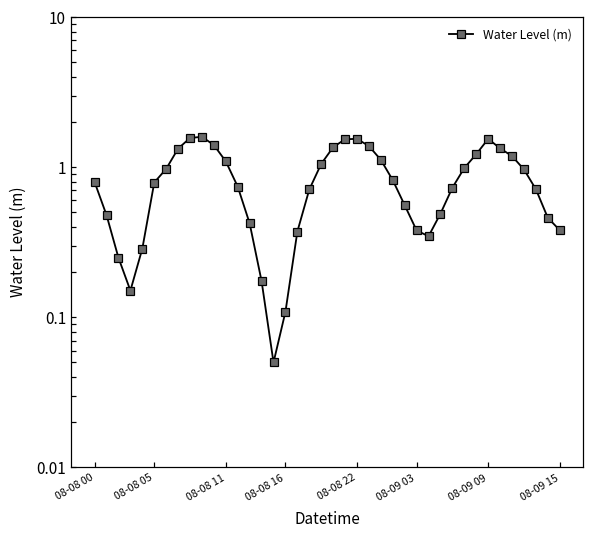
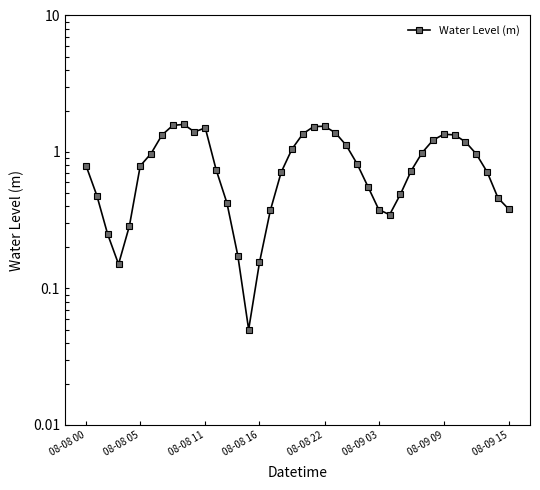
  {
    "08-08 00": 0.8,
    "08-08 05": 0.8,
-   "08-08 11": 1.1,
-   "08-08 16": 0.11,
+   "08-08 11": 1.5,
+   "08-08 16": 0.16,
    "08-08 22": 1.5,
    "08-09 03": 0.38,
-   "08-09 09": 1.5,
+   "08-09 09": 1.3,
    "08-09 15": 0.38
  }
